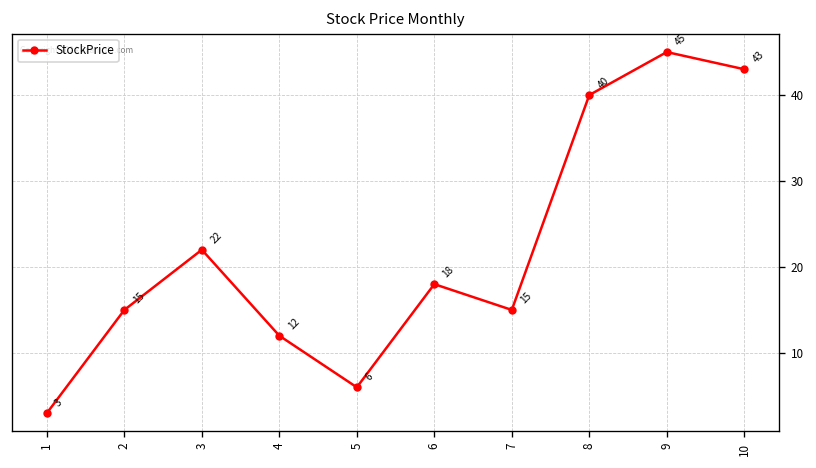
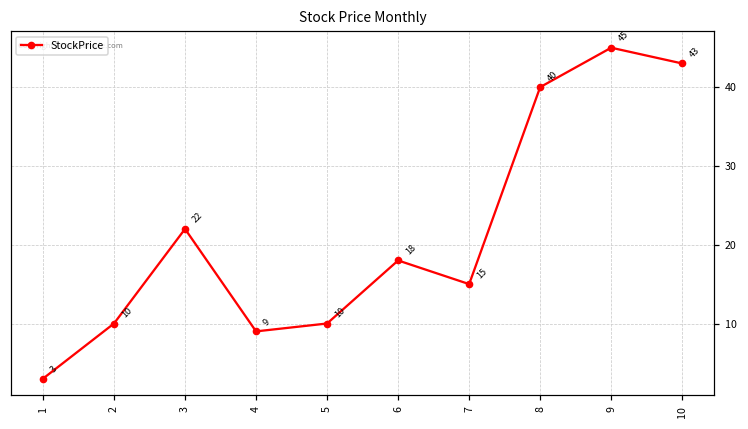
  {
    "1": 3,
-   "2": 15,
+   "2": 10,
    "3": 22,
-   "4": 12,
-   "5": 6,
+   "4": 9,
+   "5": 10,
    "6": 18,
    "7": 15,
    "8": 40,
    "9": 45,
    "10": 43
  }
